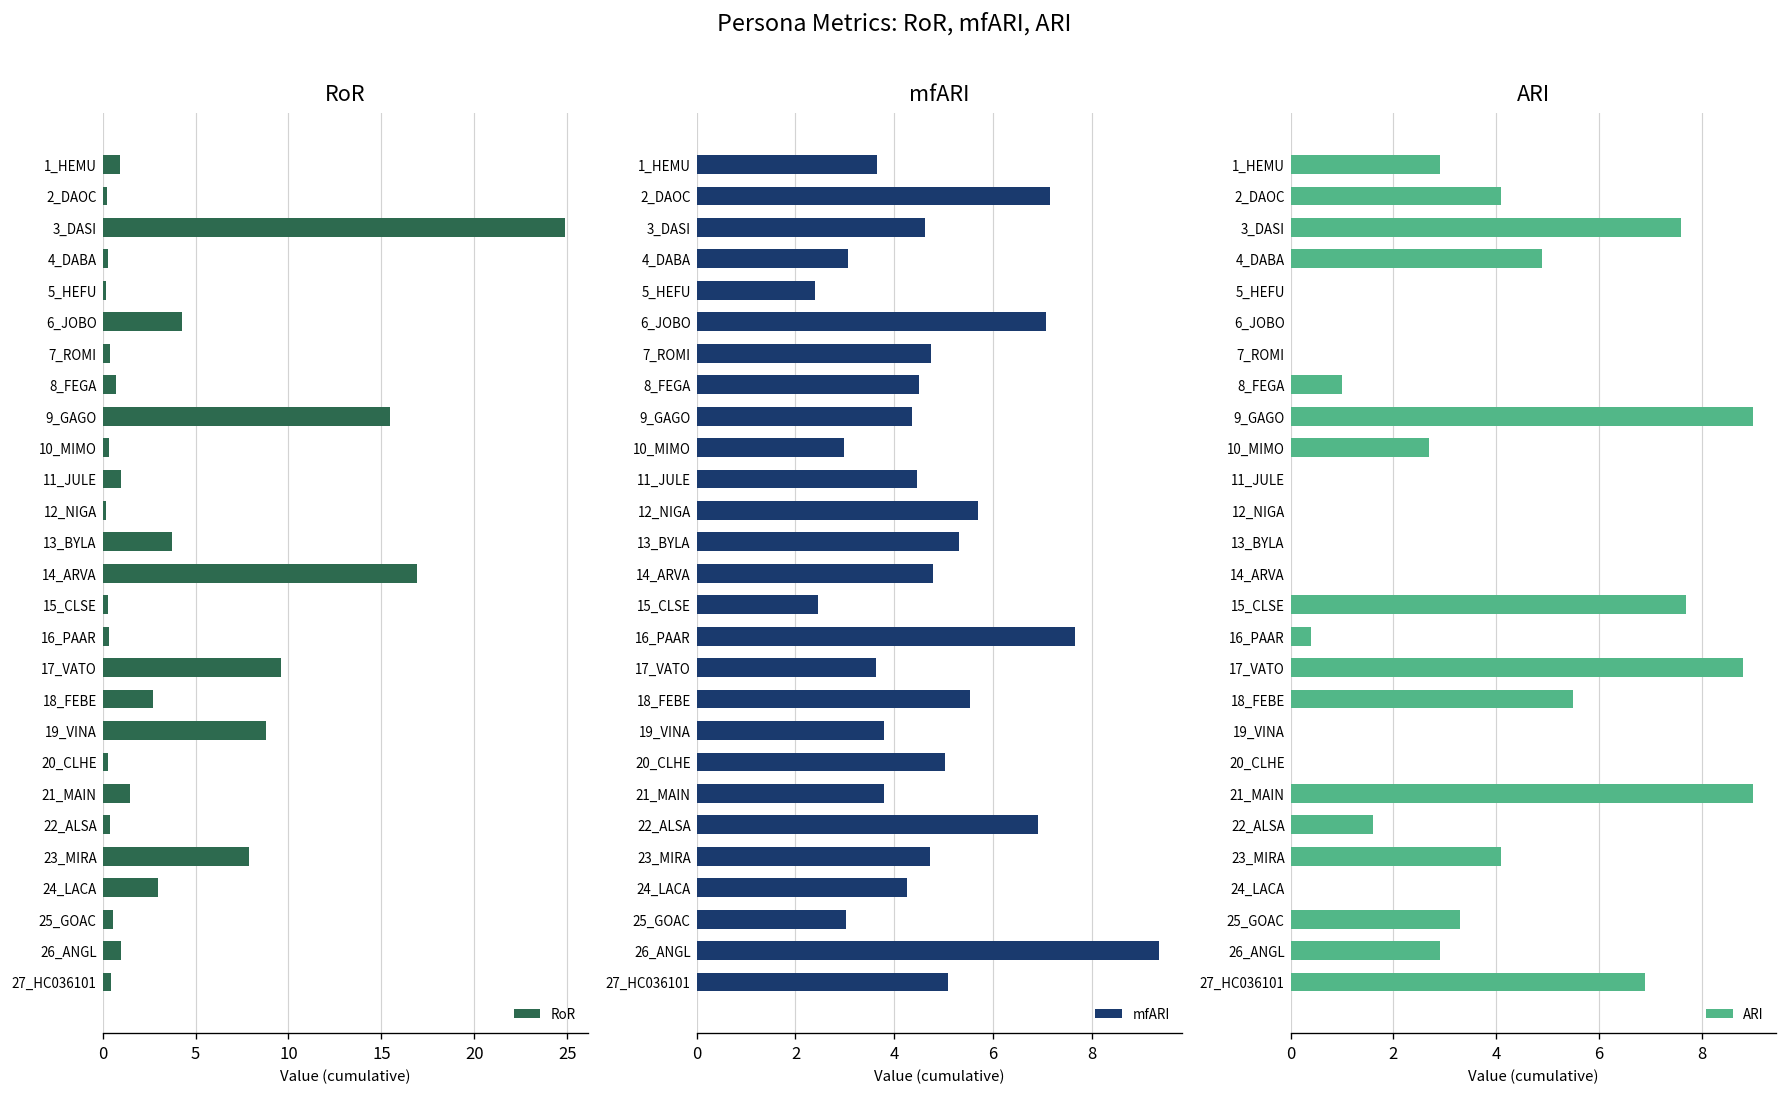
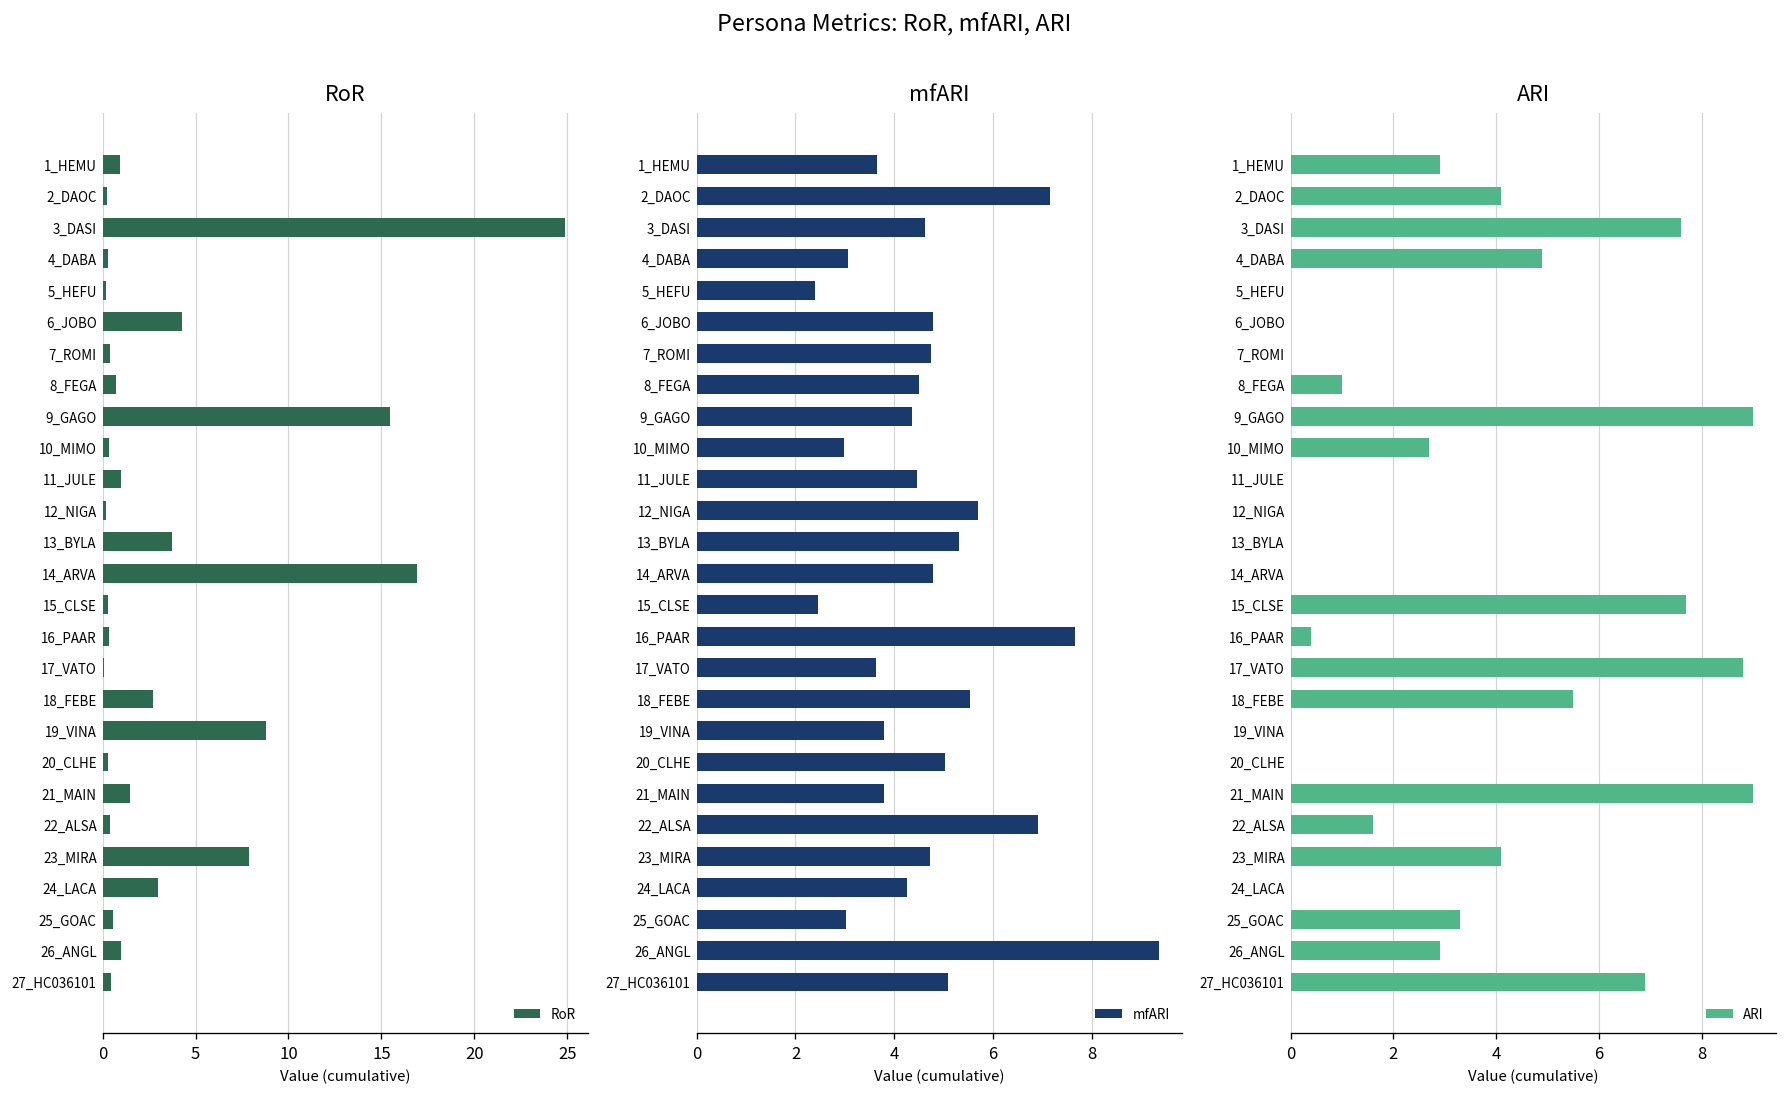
  {
    "RoR": {
      "1_HEMU": 0.9,
      "2_DAOC": 0.2,
      "3_DASI": 24.9,
      "4_DABA": 0.3,
      "5_HEFU": 0.2,
      "6_JOBO": 4.3,
      "7_ROMI": 0.4,
      "8_FEGA": 0.7,
      "9_GAGO": 15.5,
      "10_MIMO": 0.3,
      "11_JULE": 1.0,
      "12_NIGA": 0.2,
      "13_BYLA": 3.8,
      "14_ARVA": 16.9,
      "15_CLSE": 0.3,
      "16_PAAR": 0.3,
-     "17_VATO": 9.6,
+     "17_VATO": 0.1,
      "18_FEBE": 2.7,
      "19_VINA": 8.8,
      "20_CLHE": 0.3,
      "21_MAIN": 1.5,
      "22_ALSA": 0.4,
      "23_MIRA": 7.9,
      "24_LACA": 3.0,
      "25_GOAC": 0.5,
      "26_ANGL": 1.0,
      "27_HC036101": 0.4
    },
    "mfARI": {
      "1_HEMU": 3.7,
      "2_DAOC": 7.2,
      "3_DASI": 4.6,
      "4_DABA": 3.1,
      "5_HEFU": 2.4,
-     "6_JOBO": 7.1,
+     "6_JOBO": 4.8,
      "7_ROMI": 4.7,
      "8_FEGA": 4.5,
      "9_GAGO": 4.4,
      "10_MIMO": 3.0,
      "11_JULE": 4.5,
      "12_NIGA": 5.7,
      "13_BYLA": 5.3,
      "14_ARVA": 4.8,
      "15_CLSE": 2.5,
      "16_PAAR": 7.7,
      "17_VATO": 3.6,
      "18_FEBE": 5.5,
      "19_VINA": 3.8,
      "20_CLHE": 5.0,
      "21_MAIN": 3.8,
      "22_ALSA": 6.9,
      "23_MIRA": 4.7,
      "24_LACA": 4.3,
      "25_GOAC": 3.0,
      "26_ANGL": 9.4,
      "27_HC036101": 5.1
    },
    "ARI": {
      "1_HEMU": 2.9,
      "2_DAOC": 4.1,
      "3_DASI": 7.6,
      "4_DABA": 4.9,
      "5_HEFU": 0.0,
      "6_JOBO": 0.0,
      "7_ROMI": 0.0,
      "8_FEGA": 1.0,
      "9_GAGO": 9.0,
      "10_MIMO": 2.7,
      "11_JULE": 0.0,
      "12_NIGA": 0.0,
      "13_BYLA": 0.0,
      "14_ARVA": 0.0,
      "15_CLSE": 7.7,
      "16_PAAR": 0.4,
      "17_VATO": 8.8,
      "18_FEBE": 5.5,
      "19_VINA": 0.0,
      "20_CLHE": 0.0,
      "21_MAIN": 9.0,
      "22_ALSA": 1.6,
      "23_MIRA": 4.1,
      "24_LACA": 0.0,
      "25_GOAC": 3.3,
      "26_ANGL": 2.9,
      "27_HC036101": 6.9
    }
  }
